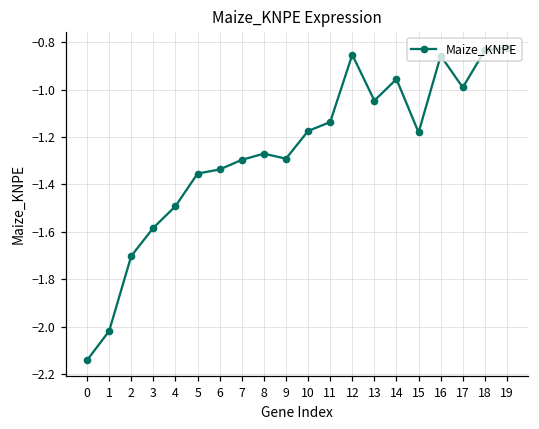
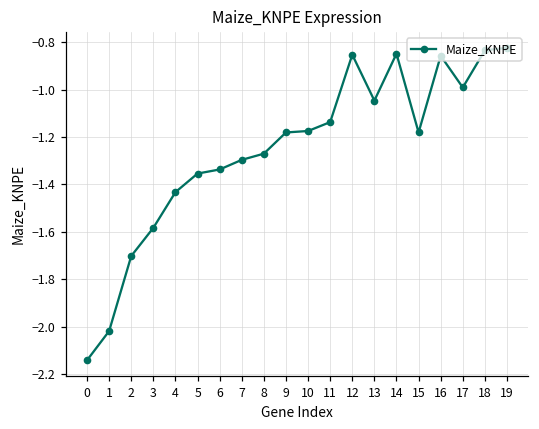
  {
    "0": -2.14,
    "1": -2.02,
    "2": -1.70,
    "3": -1.58,
-   "4": -1.49,
+   "4": -1.43,
    "5": -1.35,
    "6": -1.34,
    "7": -1.30,
    "8": -1.27,
-   "9": -1.29,
+   "9": -1.18,
    "10": -1.17,
    "11": -1.14,
    "12": -0.85,
    "13": -1.05,
-   "14": -0.96,
+   "14": -0.85,
    "15": -1.18,
    "17": -0.99
  }
